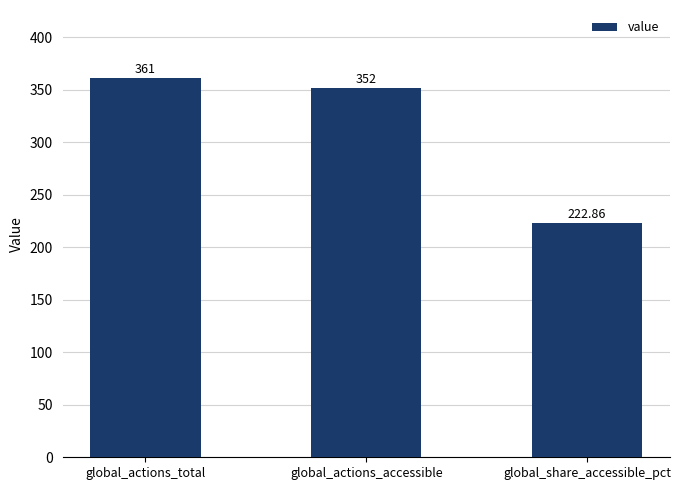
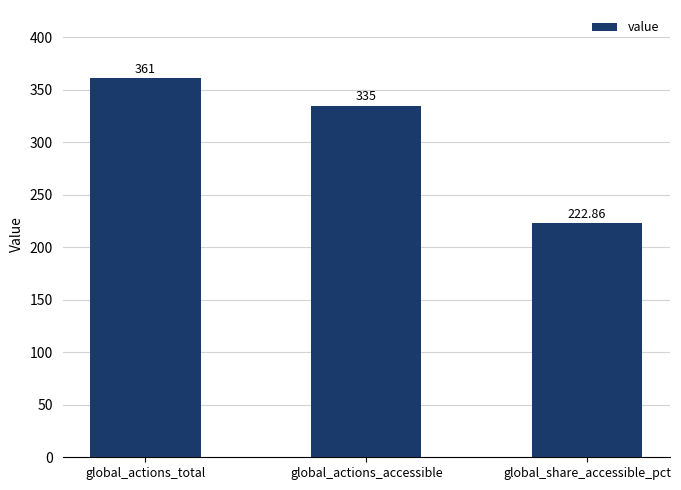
  {
    "global_actions_total": 361,
-   "global_actions_accessible": 352,
+   "global_actions_accessible": 335,
    "global_share_accessible_pct": 222.86
  }
